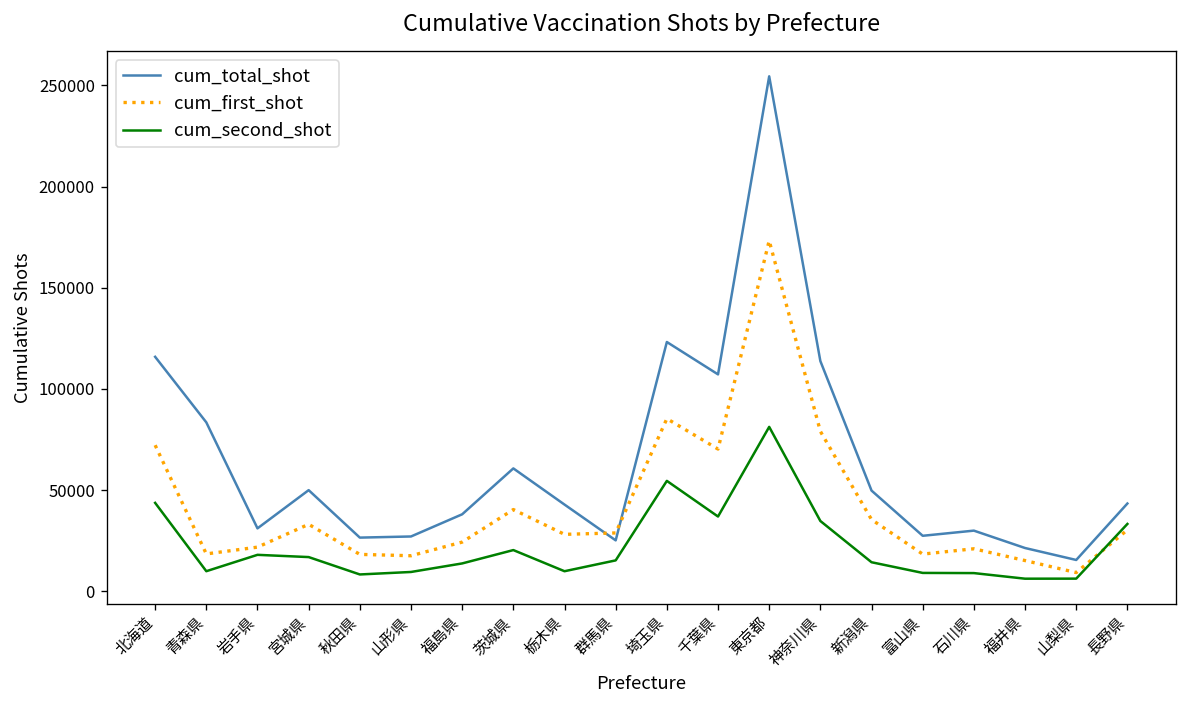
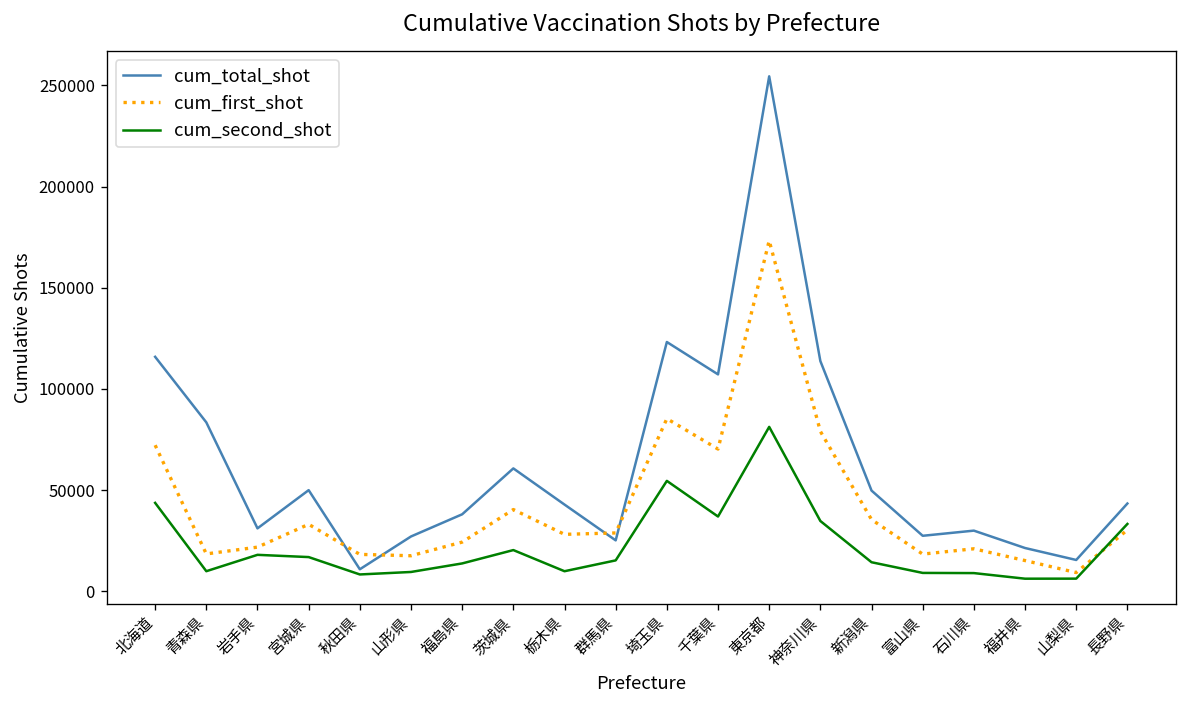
  {
    "cum_total_shot": {
      "北海道": 116000,
      "青森県": 83000,
      "岩手県": 31000,
      "宮城県": 50000,
-     "秋田県": 27000,
+     "秋田県": 11000,
      "山形県": 27000,
      "福島県": 38000,
      "茨城県": 61000,
      "栃木県": 43000,
      "群馬県": 25000,
      "埼玉県": 123000,
      "千葉県": 107000,
      "東京都": 255000,
      "神奈川県": 114000,
      "新潟県": 50000,
      "富山県": 27000,
      "石川県": 30000,
      "福井県": 21000,
      "山梨県": 15000,
      "長野県": 43000
    },
    "cum_first_shot": {
      "北海道": 72000,
      "青森県": 18000,
      "岩手県": 22000,
      "宮城県": 33000,
      "秋田県": 18000,
      "山形県": 18000,
      "福島県": 24000,
      "茨城県": 40000,
      "栃木県": 28000,
      "群馬県": 29000,
      "埼玉県": 85000,
      "千葉県": 70000,
      "東京都": 173000,
      "神奈川県": 79000,
      "新潟県": 35000,
      "富山県": 18000,
      "石川県": 21000,
      "福井県": 15000,
      "山梨県": 9000,
      "長野県": 30000
    },
    "cum_second_shot": {
      "北海道": 44000,
      "青森県": 10000,
      "岩手県": 18000,
      "宮城県": 17000,
      "秋田県": 8000,
      "山形県": 10000,
      "福島県": 14000,
      "茨城県": 20000,
      "栃木県": 10000,
      "群馬県": 15000,
      "埼玉県": 55000,
      "千葉県": 37000,
      "東京都": 81000,
      "神奈川県": 35000,
      "新潟県": 14000,
      "富山県": 9000,
      "石川県": 9000,
      "福井県": 6000,
      "山梨県": 6000,
      "長野県": 33000
    }
  }
